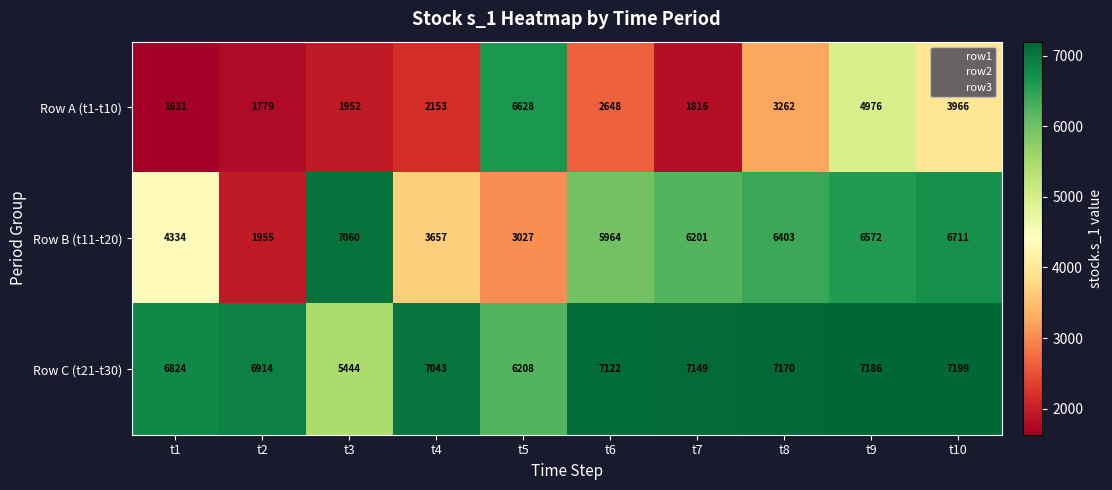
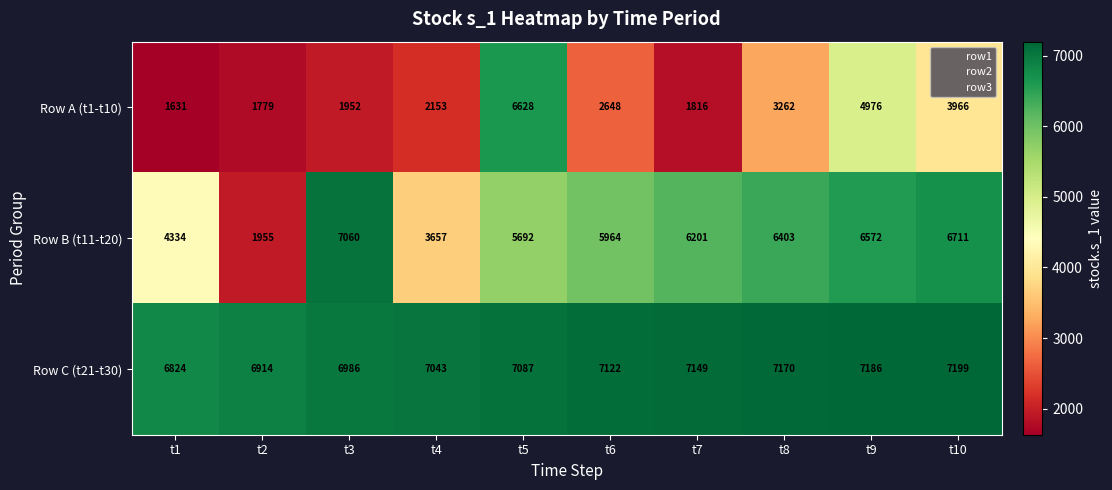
  {
    "Row A (t1-t10)": {
      "t1": 1631,
      "t2": 1779,
      "t3": 1952,
      "t4": 2153,
      "t5": 6628,
      "t6": 2648,
      "t7": 1816,
      "t8": 3262,
      "t9": 4976,
      "t10": 3966
    },
    "Row B (t11-t20)": {
      "t1": 4334,
      "t2": 1955,
      "t3": 7060,
      "t4": 3657,
-     "t5": 3027,
+     "t5": 5692,
      "t6": 5964,
      "t7": 6201,
      "t8": 6403,
      "t9": 6572,
      "t10": 6711
    },
    "Row C (t21-t30)": {
      "t1": 6824,
      "t2": 6914,
-     "t3": 5444,
+     "t3": 6986,
      "t4": 7043,
-     "t5": 6208,
+     "t5": 7087,
      "t6": 7122,
      "t7": 7149,
      "t8": 7170,
      "t9": 7186,
      "t10": 7199
    }
  }
